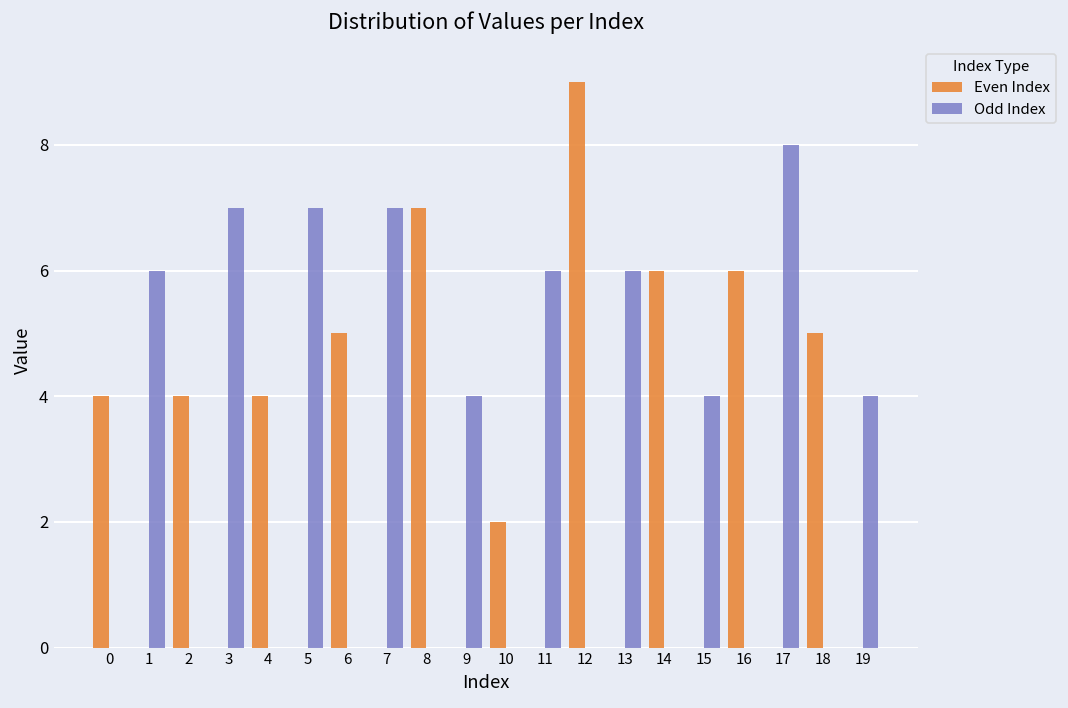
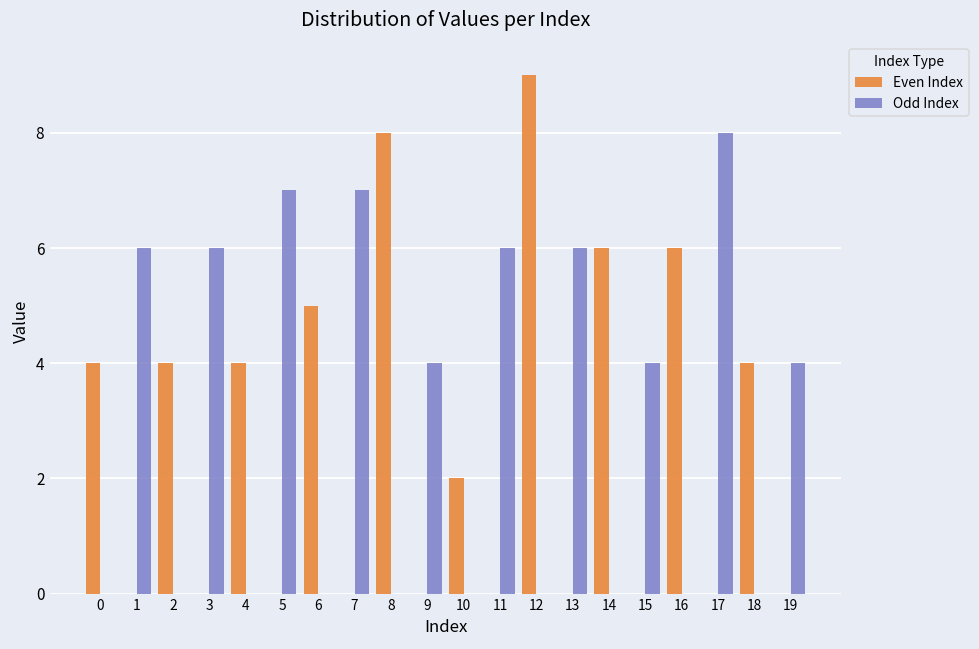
  {
    "Even Index": {
      "0": 4,
      "1": 0,
      "2": 4,
      "3": 0,
      "4": 4,
      "5": 0,
      "6": 5,
      "7": 0,
-     "8": 7,
+     "8": 8,
      "9": 0,
      "10": 2,
      "11": 0,
      "12": 9,
      "13": 0,
      "14": 6,
      "15": 0,
      "16": 6,
      "17": 0,
-     "18": 5,
+     "18": 4,
      "19": 0
    },
    "Odd Index": {
      "0": 0,
      "1": 6,
      "2": 0,
-     "3": 7,
+     "3": 6,
      "4": 0,
      "5": 7,
      "6": 0,
      "7": 7,
      "8": 0,
      "9": 4,
      "10": 0,
      "11": 6,
      "12": 0,
      "13": 6,
      "14": 0,
      "15": 4,
      "16": 0,
      "17": 8,
      "18": 0,
      "19": 4
    }
  }
